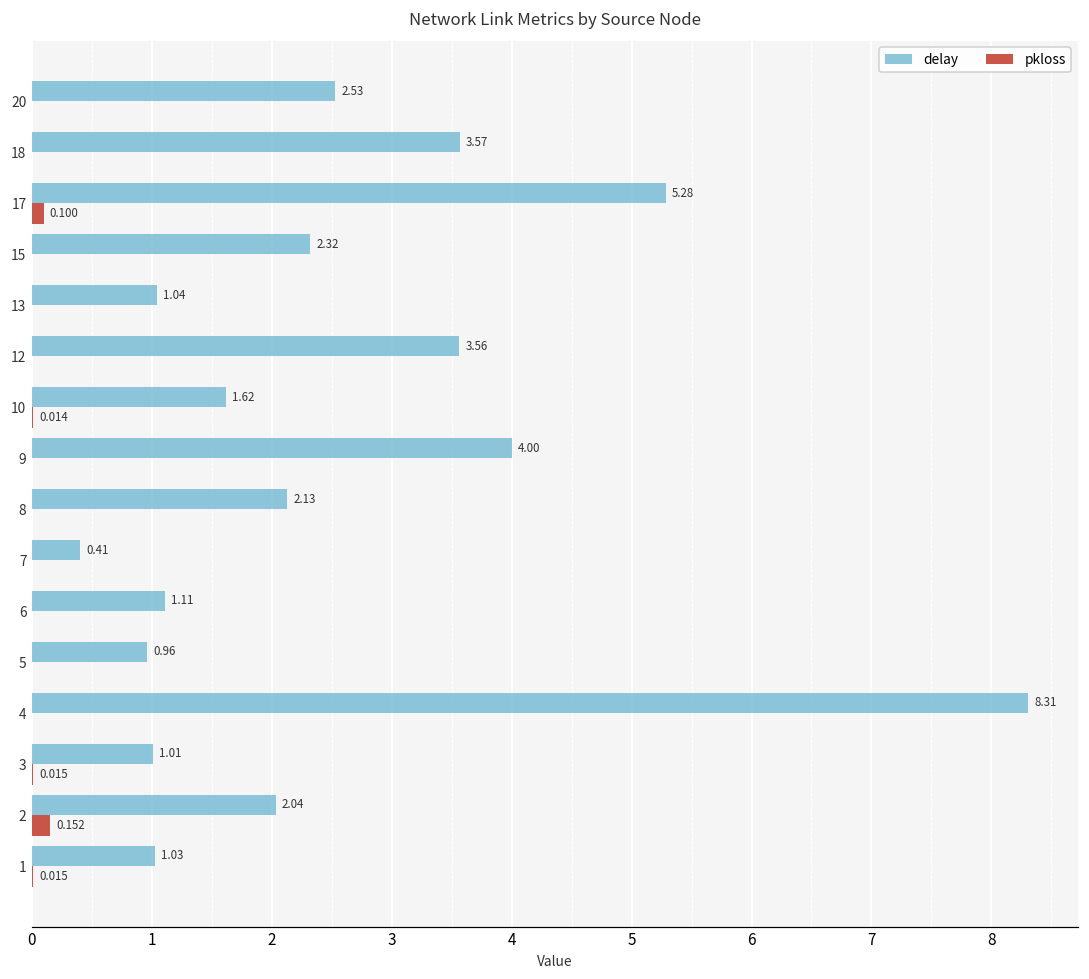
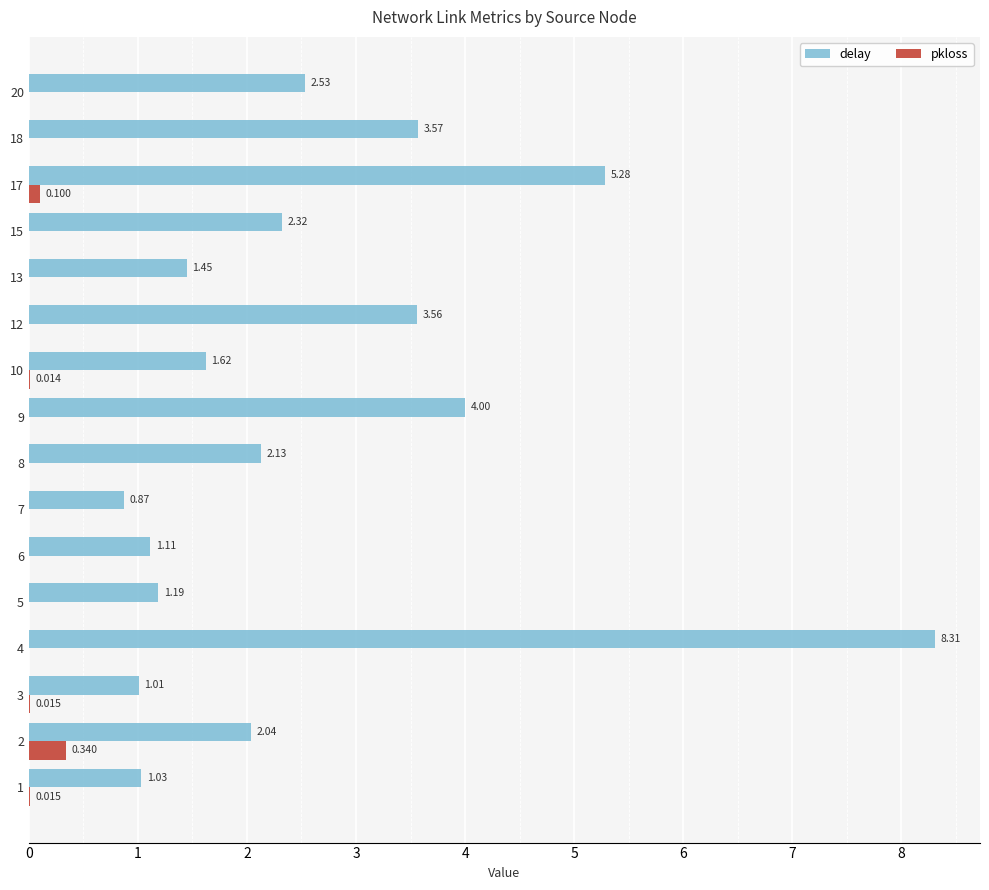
  {
    "delay": {
      "20": 2.53,
      "18": 3.57,
      "17": 5.28,
      "15": 2.32,
-     "13": 1.04,
+     "13": 1.45,
      "12": 3.56,
      "10": 1.62,
      "9": 4.00,
      "8": 2.13,
-     "7": 0.41,
+     "7": 0.87,
      "6": 1.11,
-     "5": 0.96,
+     "5": 1.19,
      "4": 8.31,
      "3": 1.01,
      "2": 2.04,
      "1": 1.03
    },
    "pkloss": {
      "17": 0.100,
      "10": 0.014,
      "3": 0.015,
-     "2": 0.152,
+     "2": 0.340,
      "1": 0.015
    }
  }
